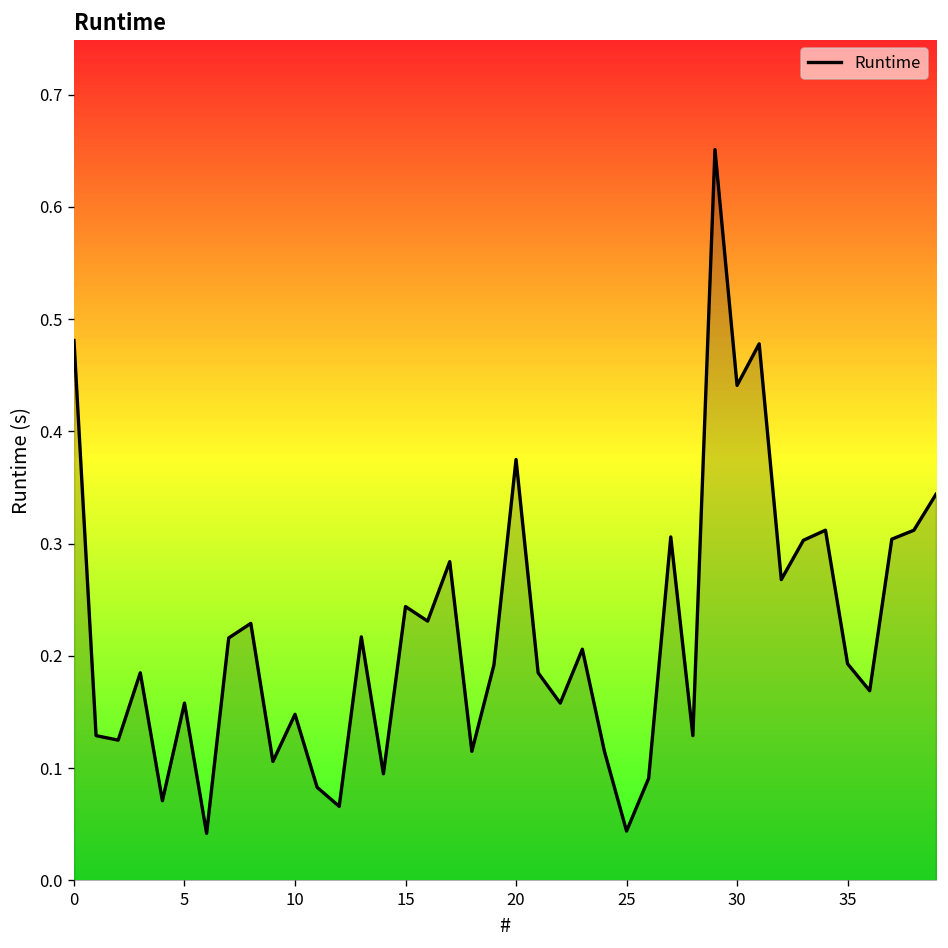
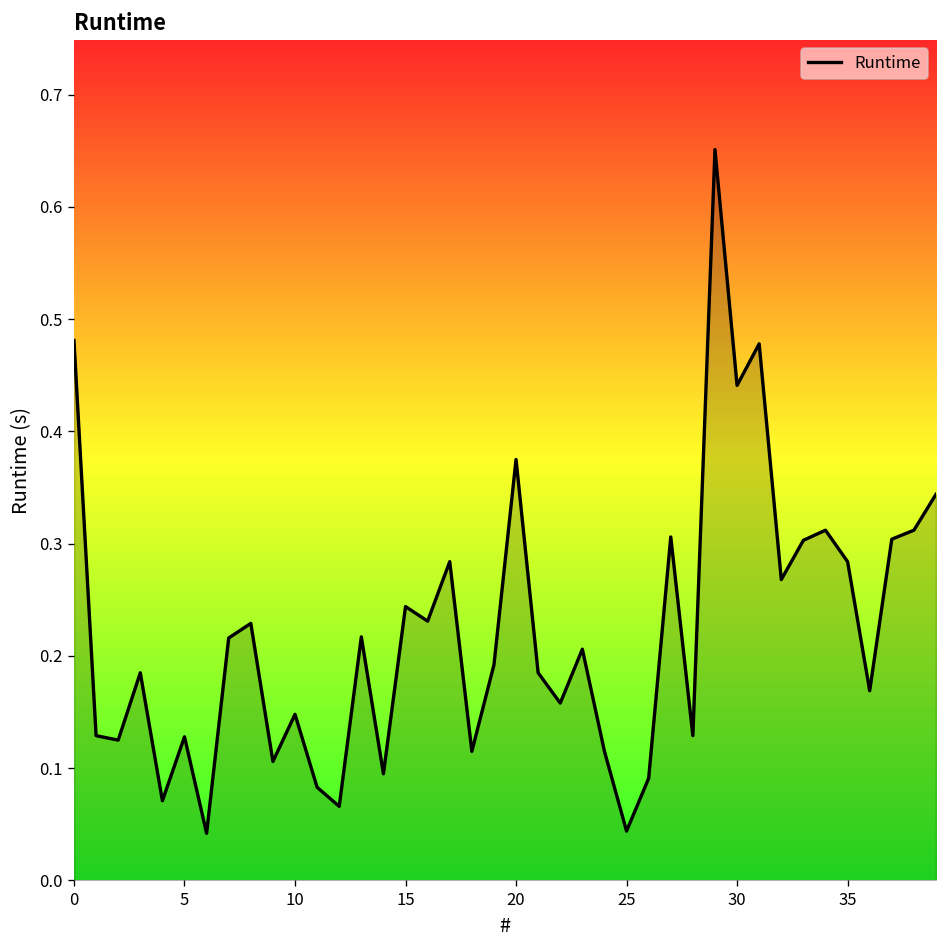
  {
    "0": 0.48,
-   "5": 0.16,
+   "5": 0.13,
    "10": 0.15,
    "15": 0.24,
    "20": 0.38,
    "25": 0.04,
    "30": 0.44,
-   "35": 0.19
+   "35": 0.28
  }
